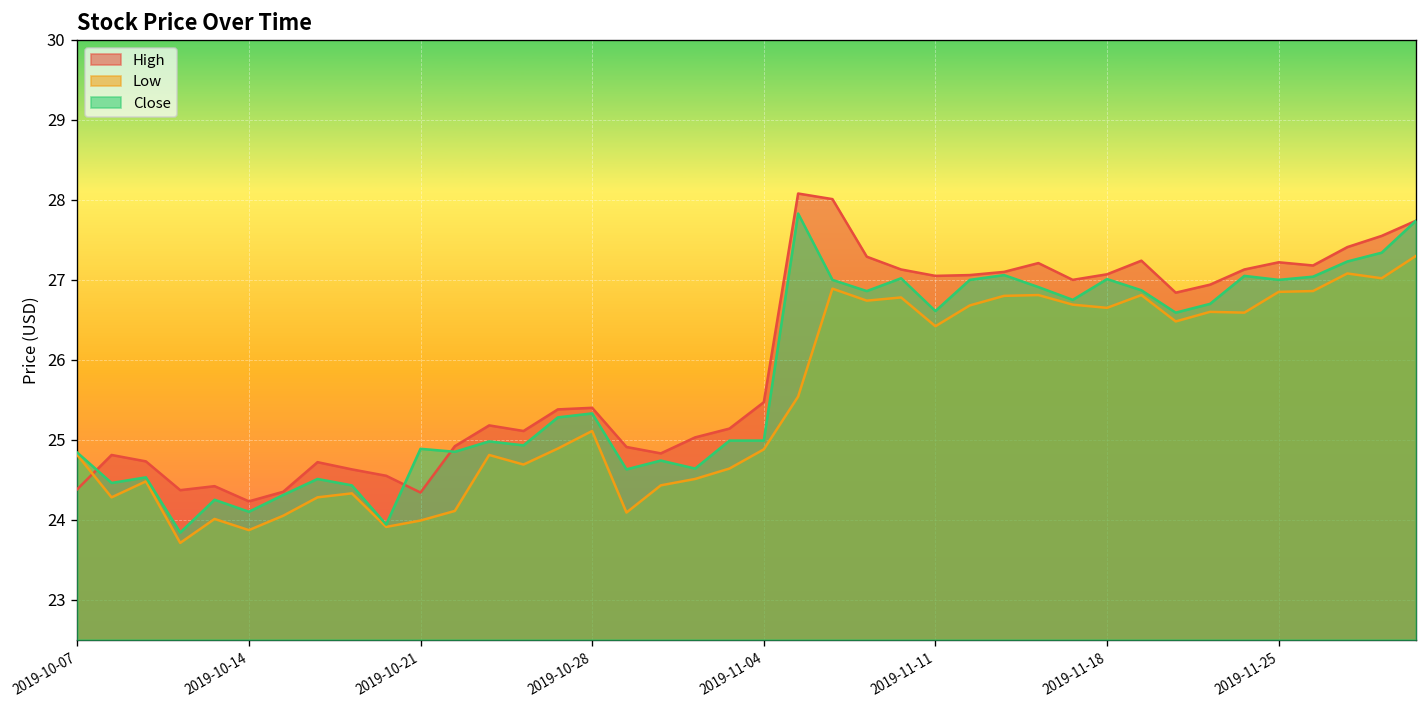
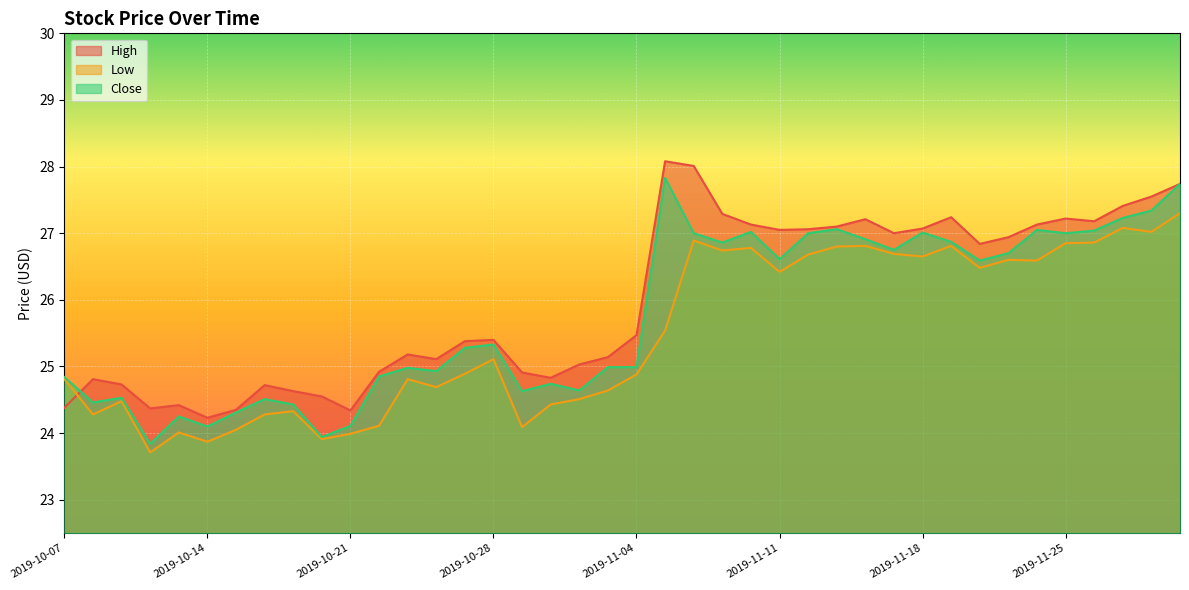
  {
    "High": {
      "2019-10-07": 24.4,
      "2019-10-14": 24.2,
      "2019-10-21": 24.3,
      "2019-10-28": 25.4,
      "2019-11-04": 25.5,
      "2019-11-11": 27.0,
      "2019-11-18": 27.1,
      "2019-11-25": 27.2
    },
    "Low": {
      "2019-10-14": 23.9,
      "2019-10-21": 24.0,
      "2019-10-28": 25.1,
      "2019-11-04": 24.9,
      "2019-11-11": 26.4,
      "2019-11-18": 26.6,
      "2019-11-25": 26.9
    },
    "Close": {
      "2019-10-14": 24.1,
-     "2019-10-21": 24.9,
+     "2019-10-21": 24.1,
      "2019-10-28": 25.3,
      "2019-11-04": 25.0,
      "2019-11-11": 26.6,
      "2019-11-18": 27.0,
      "2019-11-25": 27.0
    }
  }
